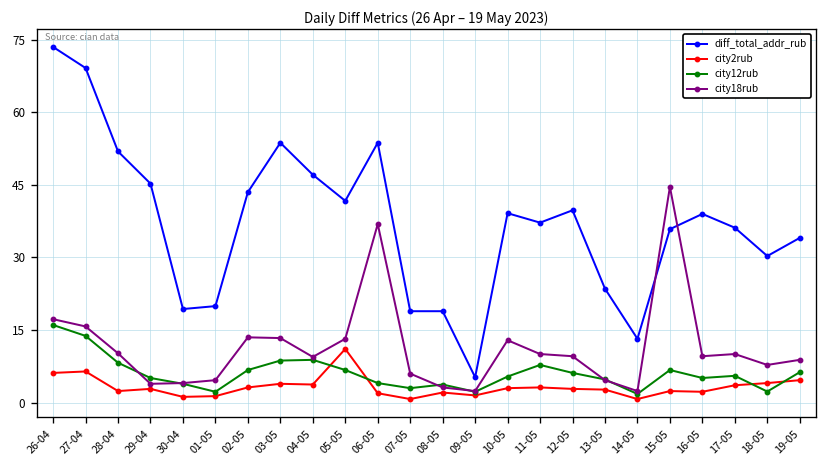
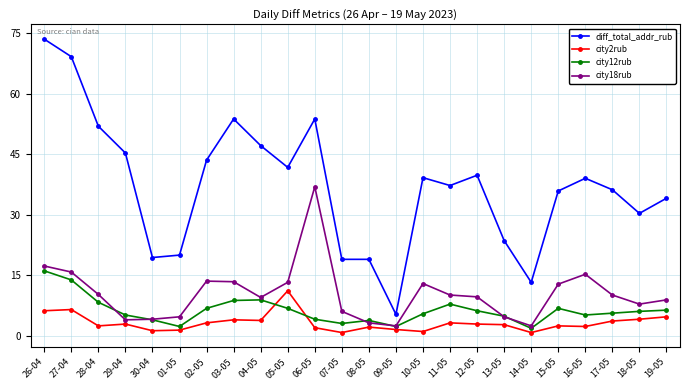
  {
    "diff_total_addr_rub": {
      "26-04": 74,
      "27-04": 69,
      "28-04": 52,
      "29-04": 45,
      "30-04": 19,
      "01-05": 20,
      "02-05": 44,
      "03-05": 54,
      "04-05": 47,
      "05-05": 42,
      "06-05": 54,
      "07-05": 19,
      "08-05": 19,
      "09-05": 5,
      "10-05": 39,
      "11-05": 37,
      "12-05": 40,
      "13-05": 24,
      "14-05": 13,
      "15-05": 36,
      "16-05": 39,
      "17-05": 36,
      "18-05": 30,
      "19-05": 34
    },
    "city2rub": {
      "26-04": 6,
      "27-04": 6,
      "28-04": 2,
      "29-04": 3,
      "30-04": 1,
      "01-05": 1,
      "02-05": 3,
      "03-05": 4,
      "04-05": 4,
      "05-05": 11,
      "06-05": 2,
      "07-05": 1,
      "08-05": 2,
      "09-05": 2,
-     "10-05": 3,
+     "10-05": 1,
      "11-05": 3,
      "12-05": 3,
      "13-05": 3,
      "14-05": 1,
      "15-05": 2,
      "16-05": 2,
      "17-05": 4,
      "18-05": 4,
      "19-05": 5
    },
    "city12rub": {
      "26-04": 16,
      "27-04": 14,
      "28-04": 8,
      "29-04": 5,
      "01-05": 2,
      "02-05": 7,
      "03-05": 9,
      "05-05": 7,
      "06-05": 4,
      "07-05": 3,
      "10-05": 5,
      "11-05": 8,
      "12-05": 6,
      "15-05": 7,
      "16-05": 5,
      "17-05": 6,
-     "18-05": 2,
+     "18-05": 6,
      "19-05": 6
    },
    "city18rub": {
      "26-04": 17,
      "27-04": 16,
      "28-04": 10,
      "29-04": 4,
      "01-05": 5,
      "02-05": 14,
      "03-05": 13,
      "05-05": 13,
      "06-05": 37,
      "07-05": 6,
      "10-05": 13,
      "11-05": 10,
      "12-05": 10,
-     "15-05": 45,
-     "16-05": 10,
+     "15-05": 13,
+     "16-05": 15,
      "17-05": 10,
      "18-05": 8,
      "19-05": 9
    }
  }
